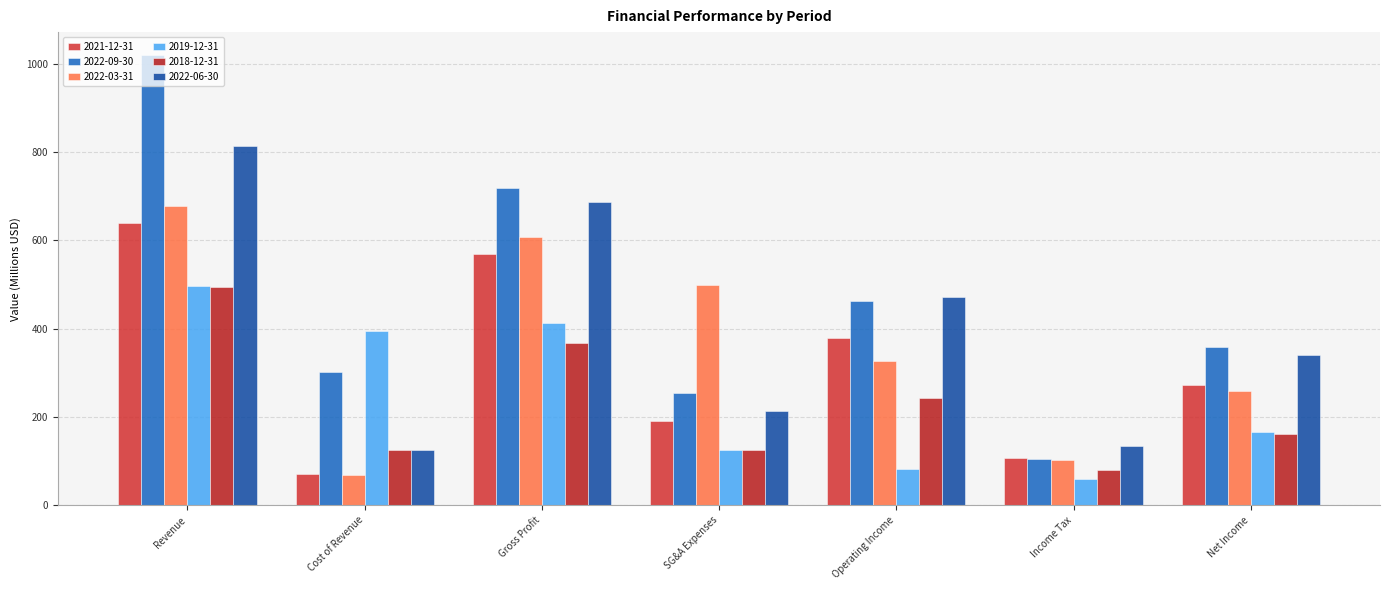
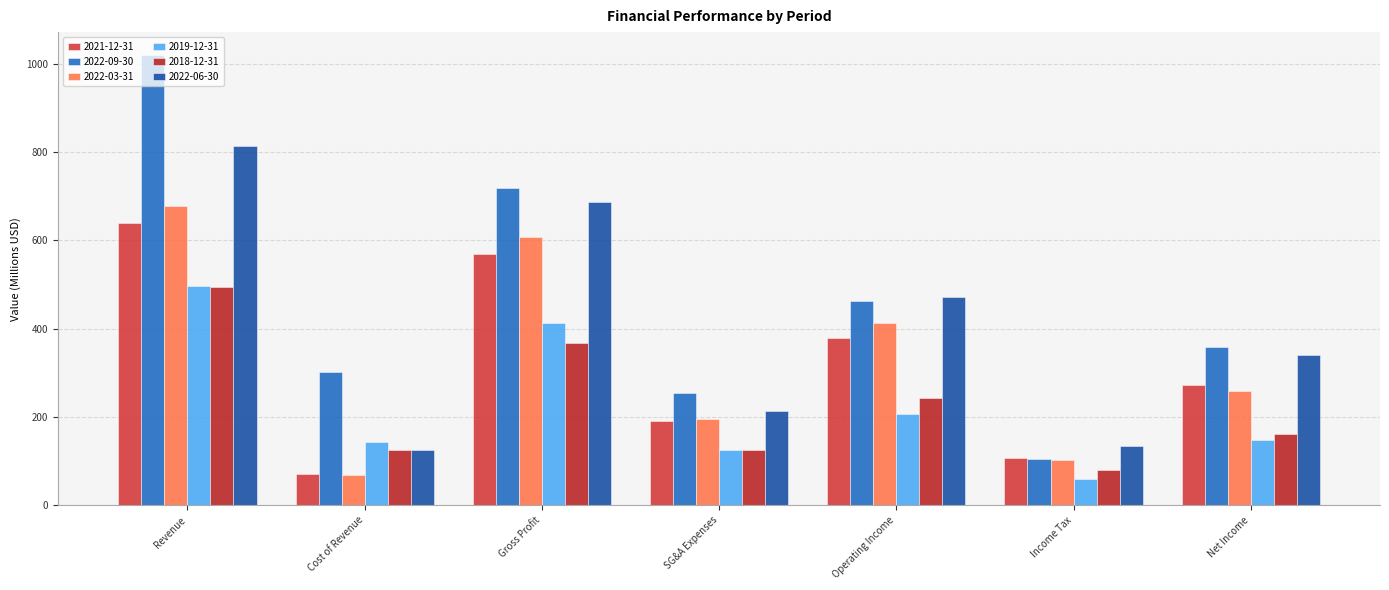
  {
    "2022-03-31": {
      "Revenue": 680,
      "Cost of Revenue": 70,
      "Gross Profit": 610,
-     "SG&A Expenses": 500,
-     "Operating Income": 330,
+     "SG&A Expenses": 200,
+     "Operating Income": 410,
      "Income Tax": 100,
      "Net Income": 260
    },
    "2019-12-31": {
      "Revenue": 500,
-     "Cost of Revenue": 390,
+     "Cost of Revenue": 140,
      "Gross Profit": 410,
      "SG&A Expenses": 130,
-     "Operating Income": 80,
+     "Operating Income": 210,
      "Income Tax": 60,
-     "Net Income": 170
+     "Net Income": 150
    }
  }
